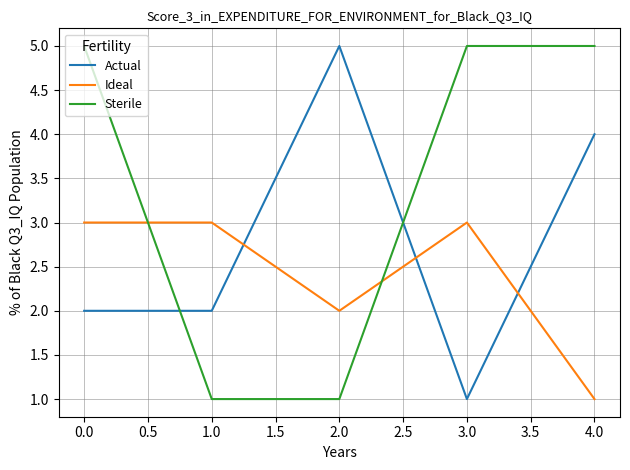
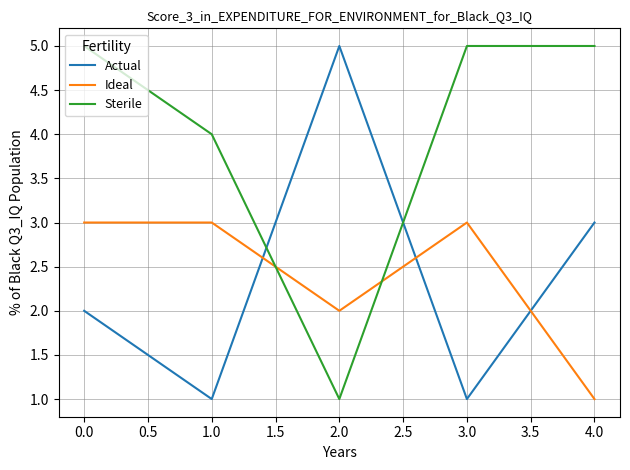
  {
    "Actual": {
      "0.0": 2,
-     "1.0": 2,
+     "1.0": 1,
      "2.0": 5,
      "3.0": 1,
-     "4.0": 4
+     "4.0": 3
    },
    "Ideal": {
      "0.0": 3,
      "1.0": 3,
      "2.0": 2,
      "3.0": 3,
      "4.0": 1
    },
    "Sterile": {
-     "1.0": 1,
+     "1.0": 4,
      "2.0": 1,
      "3.0": 5,
      "4.0": 5
    }
  }
